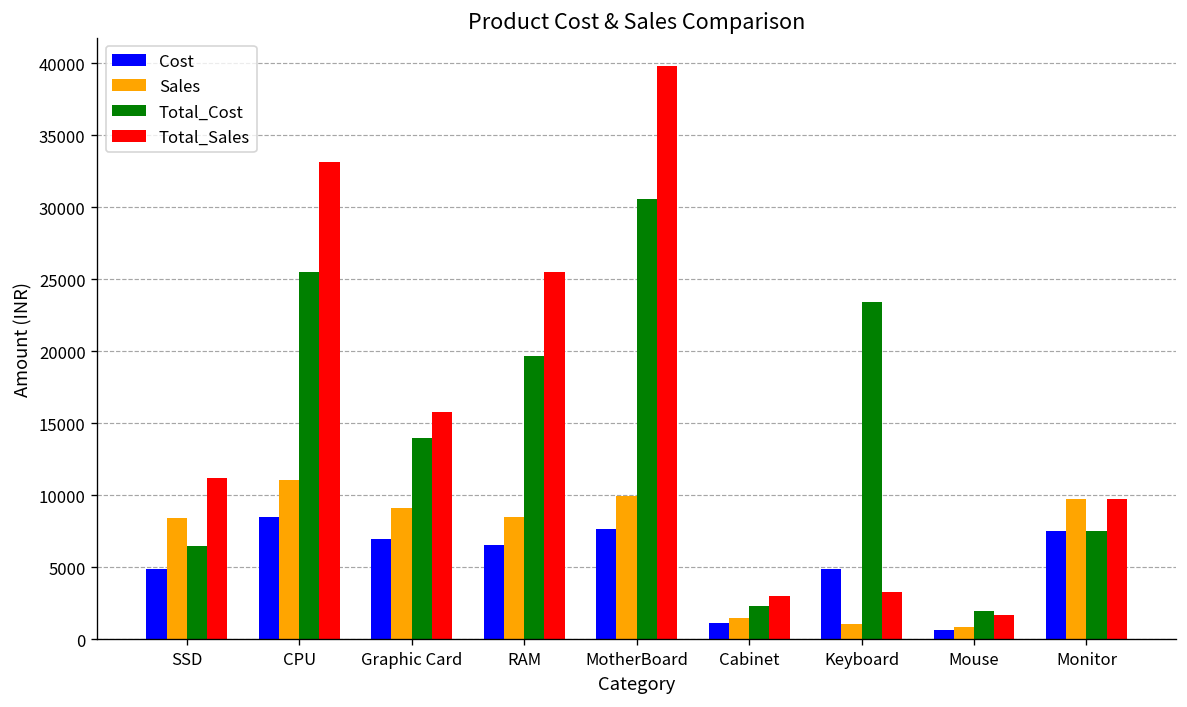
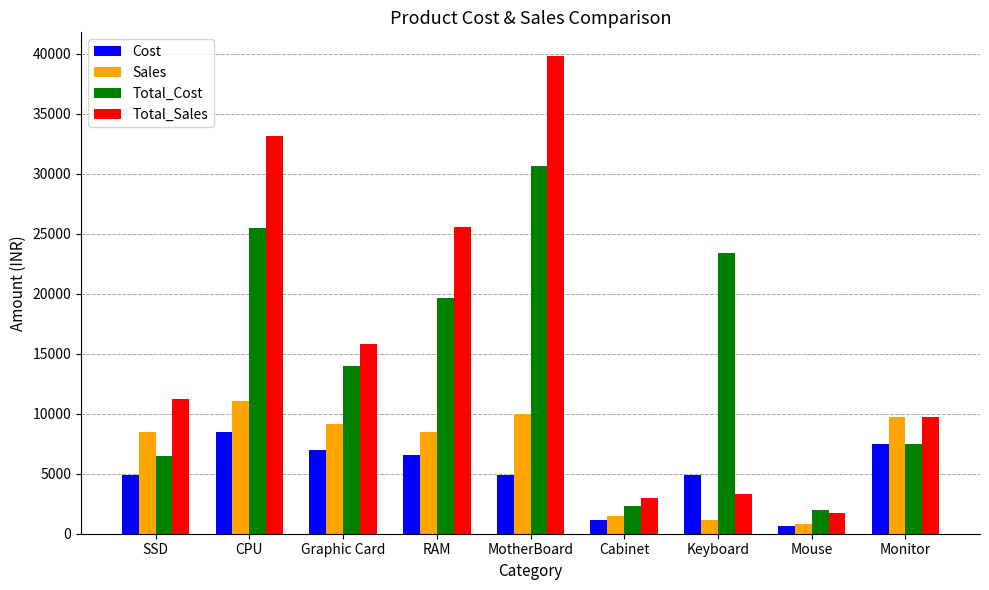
  {
    "Cost": {
      "SSD": 4900,
      "CPU": 8500,
      "Graphic Card": 7000,
      "RAM": 6600,
-     "MotherBoard": 7700,
+     "MotherBoard": 4900,
      "Cabinet": 1200,
      "Keyboard": 4900,
      "Mouse": 700,
      "Monitor": 7500
    },
    "Sales": {
      "SSD": 8500,
      "CPU": 11100,
      "Graphic Card": 9100,
      "RAM": 8500,
      "MotherBoard": 9900,
      "Cabinet": 1500,
      "Keyboard": 1100,
      "Mouse": 800,
      "Monitor": 9800
    },
    "Total_Cost": {
      "SSD": 6500,
      "CPU": 25500,
      "Graphic Card": 14000,
      "RAM": 19700,
      "MotherBoard": 30600,
      "Cabinet": 2300,
      "Keyboard": 23400,
      "Mouse": 2000,
      "Monitor": 7500
    },
    "Total_Sales": {
      "SSD": 11200,
      "CPU": 33200,
      "Graphic Card": 15800,
      "RAM": 25500,
      "MotherBoard": 39800,
      "Cabinet": 3000,
      "Keyboard": 3300,
      "Mouse": 1700,
      "Monitor": 9800
    }
  }
